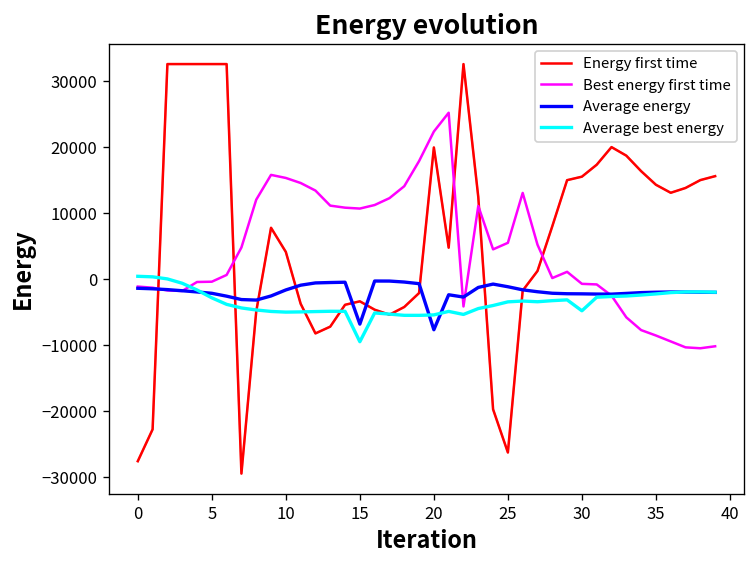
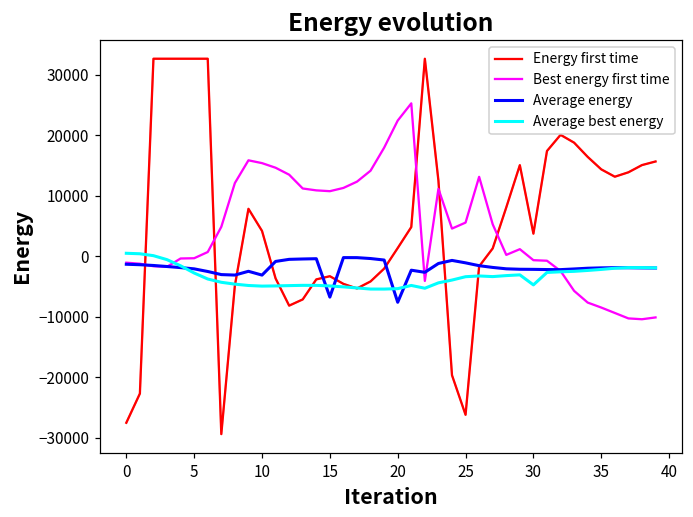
  {
    "Energy first time": {
      "0": -28000,
      "5": 33000,
      "10": 4000,
      "15": -3000,
-     "20": 20000,
+     "20": 1000,
      "25": -26000,
-     "30": 16000,
+     "30": 4000,
      "35": 14000
    },
    "Best energy first time": {
      "5": 0,
      "10": 15000,
      "15": 11000,
      "20": 22000,
      "25": 6000,
      "30": -1000,
      "35": -8000
    },
    "Average energy": {
      "5": -2000,
-     "10": -2000,
+     "10": -3000,
      "15": -7000,
      "20": -8000,
      "25": -1000,
      "30": -2000
    },
    "Average best energy": {
      "0": 0,
      "5": -3000,
      "10": -5000,
-     "15": -9000,
+     "15": -5000,
      "20": -5000,
      "25": -3000,
      "30": -5000
    }
  }
